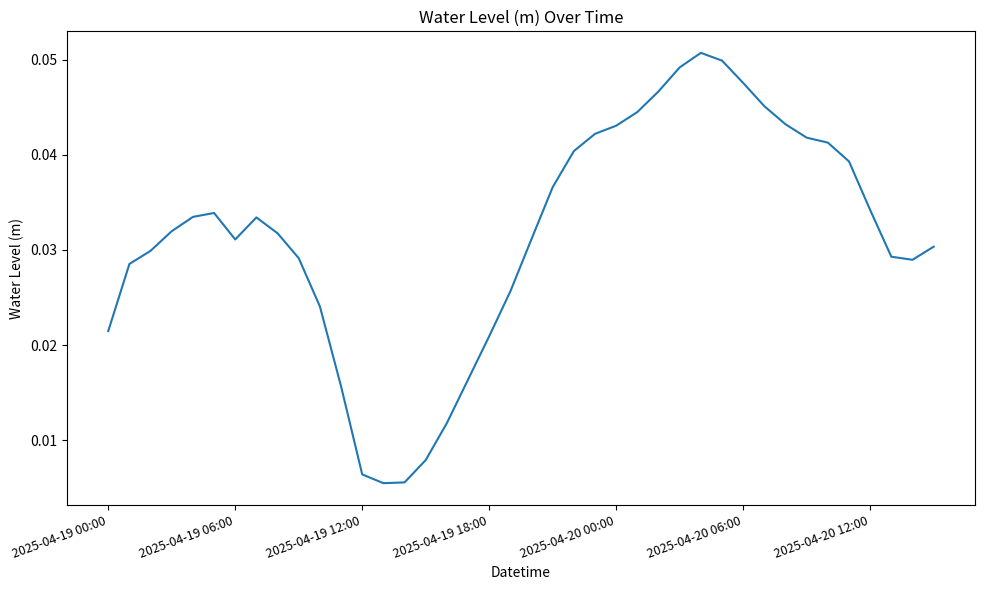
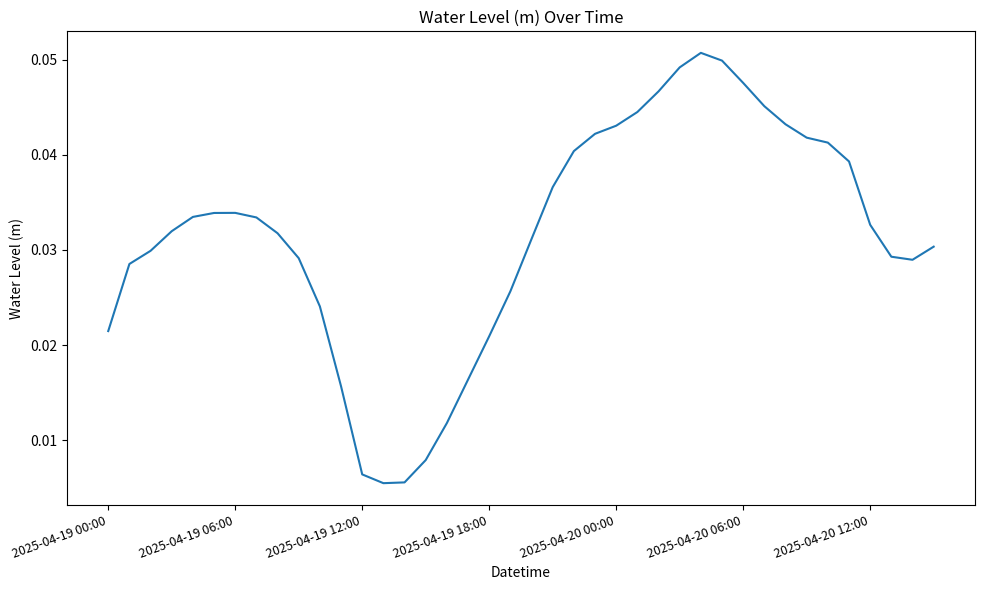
  {
    "2025-04-19 00:00": 0.021,
-   "2025-04-19 06:00": 0.031,
+   "2025-04-19 06:00": 0.034,
    "2025-04-19 12:00": 0.006,
    "2025-04-19 18:00": 0.021,
    "2025-04-20 00:00": 0.043,
    "2025-04-20 06:00": 0.048,
-   "2025-04-20 12:00": 0.034
+   "2025-04-20 12:00": 0.033
  }
